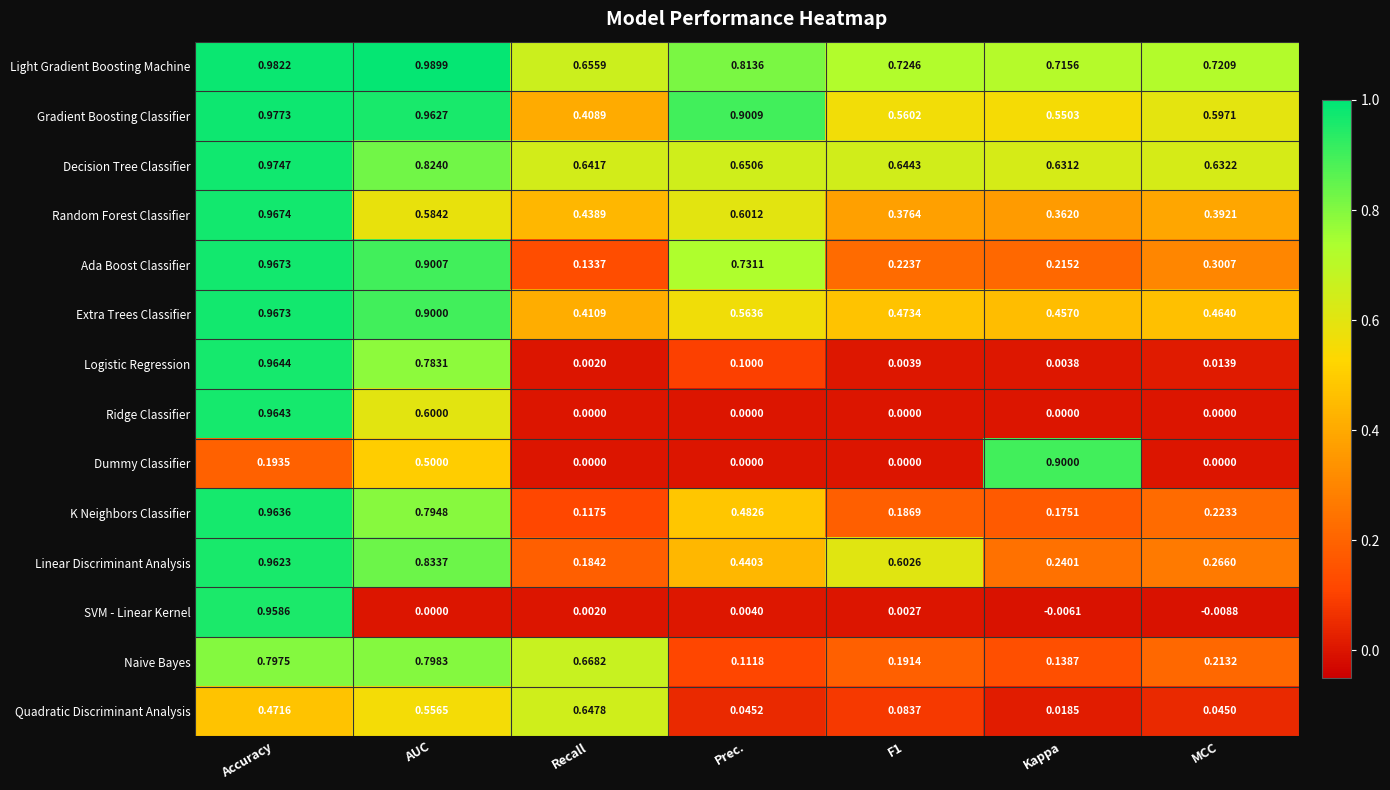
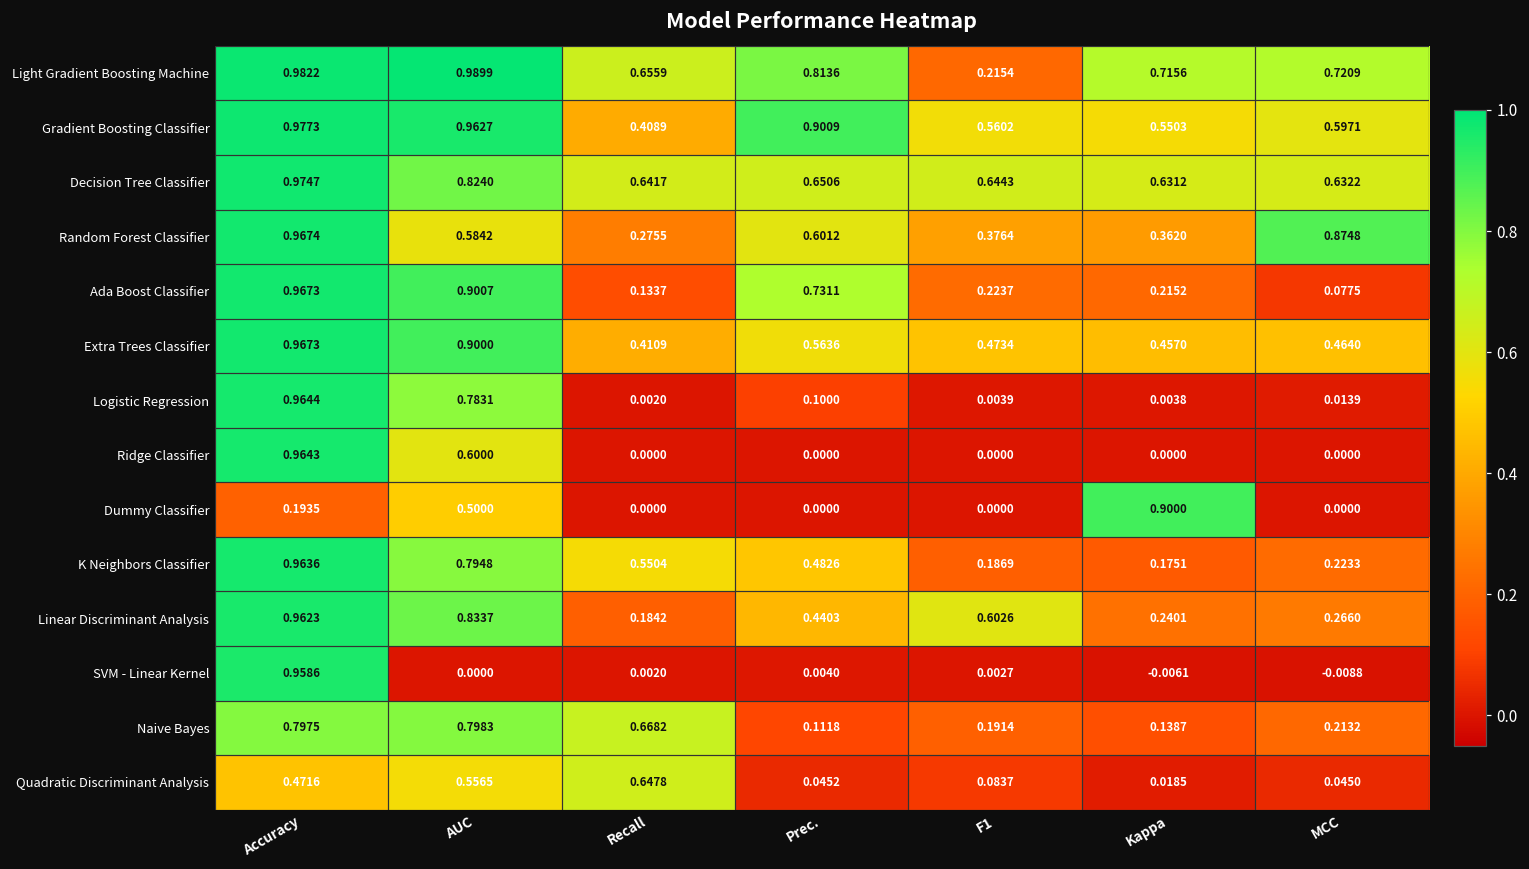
  {
    "Light Gradient Boosting Machine": {
      "Accuracy": 0.9822,
      "AUC": 0.9899,
      "Recall": 0.6559,
      "Prec.": 0.8136,
-     "F1": 0.7246,
+     "F1": 0.2154,
      "Kappa": 0.7156,
      "MCC": 0.7209
    },
    "Gradient Boosting Classifier": {
      "Accuracy": 0.9773,
      "AUC": 0.9627,
      "Recall": 0.4089,
      "Prec.": 0.9009,
      "F1": 0.5602,
      "Kappa": 0.5503,
      "MCC": 0.5971
    },
    "Decision Tree Classifier": {
      "Accuracy": 0.9747,
      "AUC": 0.8240,
      "Recall": 0.6417,
      "Prec.": 0.6506,
      "F1": 0.6443,
      "Kappa": 0.6312,
      "MCC": 0.6322
    },
    "Random Forest Classifier": {
      "Accuracy": 0.9674,
      "AUC": 0.5842,
-     "Recall": 0.4389,
+     "Recall": 0.2755,
      "Prec.": 0.6012,
      "F1": 0.3764,
      "Kappa": 0.3620,
-     "MCC": 0.3921
+     "MCC": 0.8748
    },
    "Ada Boost Classifier": {
      "Accuracy": 0.9673,
      "AUC": 0.9007,
      "Recall": 0.1337,
      "Prec.": 0.7311,
      "F1": 0.2237,
      "Kappa": 0.2152,
-     "MCC": 0.3007
+     "MCC": 0.0775
    },
    "Extra Trees Classifier": {
      "Accuracy": 0.9673,
      "AUC": 0.9000,
      "Recall": 0.4109,
      "Prec.": 0.5636,
      "F1": 0.4734,
      "Kappa": 0.4570,
      "MCC": 0.4640
    },
    "Logistic Regression": {
      "Accuracy": 0.9644,
      "AUC": 0.7831,
      "Recall": 0.0020,
      "Prec.": 0.1000,
      "F1": 0.0039,
      "Kappa": 0.0038,
      "MCC": 0.0139
    },
    "Ridge Classifier": {
      "Accuracy": 0.9643,
      "AUC": 0.6000,
      "Recall": 0.0000,
      "Prec.": 0.0000,
      "F1": 0.0000,
      "Kappa": 0.0000,
      "MCC": 0.0000
    },
    "Dummy Classifier": {
      "Accuracy": 0.1935,
      "AUC": 0.5000,
      "Recall": 0.0000,
      "Prec.": 0.0000,
      "F1": 0.0000,
      "Kappa": 0.9000,
      "MCC": 0.0000
    },
    "K Neighbors Classifier": {
      "Accuracy": 0.9636,
      "AUC": 0.7948,
-     "Recall": 0.1175,
+     "Recall": 0.5504,
      "Prec.": 0.4826,
      "F1": 0.1869,
      "Kappa": 0.1751,
      "MCC": 0.2233
    },
    "Linear Discriminant Analysis": {
      "Accuracy": 0.9623,
      "AUC": 0.8337,
      "Recall": 0.1842,
      "Prec.": 0.4403,
      "F1": 0.6026,
      "Kappa": 0.2401,
      "MCC": 0.2660
    },
    "SVM - Linear Kernel": {
      "Accuracy": 0.9586,
      "AUC": 0.0000,
      "Recall": 0.0020,
      "Prec.": 0.0040,
      "F1": 0.0027,
      "Kappa": -0.0061,
      "MCC": -0.0088
    },
    "Naive Bayes": {
      "Accuracy": 0.7975,
      "AUC": 0.7983,
      "Recall": 0.6682,
      "Prec.": 0.1118,
      "F1": 0.1914,
      "Kappa": 0.1387,
      "MCC": 0.2132
    },
    "Quadratic Discriminant Analysis": {
      "Accuracy": 0.4716,
      "AUC": 0.5565,
      "Recall": 0.6478,
      "Prec.": 0.0452,
      "F1": 0.0837,
      "Kappa": 0.0185,
      "MCC": 0.0450
    }
  }
